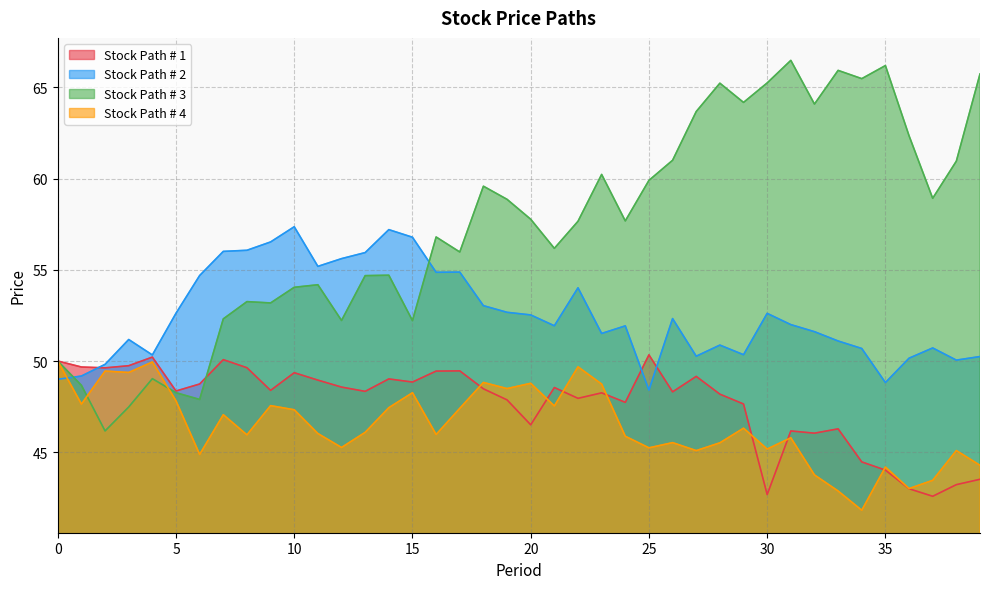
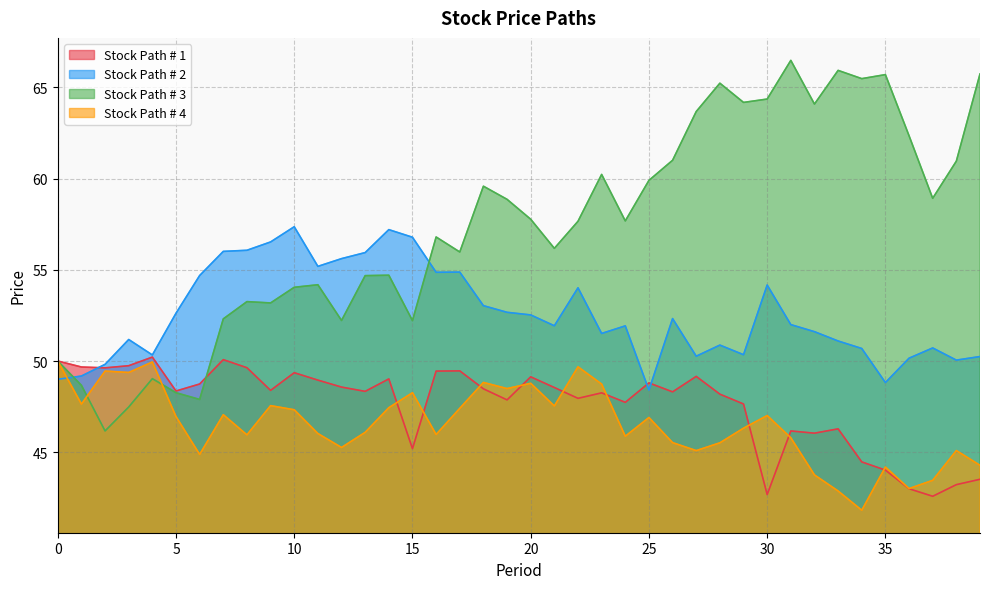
  {
    "Stock Path # 1": {
      "10": 49.4,
-     "15": 48.8,
-     "20": 46.5,
-     "25": 50.3,
+     "15": 45.2,
+     "20": 49.1,
+     "25": 48.8,
      "30": 42.7,
      "35": 44.0
    },
    "Stock Path # 2": {
      "0": 49.0,
      "5": 52.6,
      "10": 57.4,
      "15": 56.8,
      "20": 52.5,
      "25": 48.4,
-     "30": 52.6,
+     "30": 54.2,
      "35": 48.8
    },
    "Stock Path # 3": {
      "10": 54.0,
      "15": 52.2,
      "20": 57.8,
      "25": 59.9,
-     "30": 65.2,
-     "35": 66.2
+     "30": 64.4,
+     "35": 65.7
    },
    "Stock Path # 4": {
-     "5": 47.8,
+     "5": 47.0,
      "10": 47.3,
      "15": 48.3,
      "20": 48.8,
-     "25": 45.2,
-     "30": 45.2,
+     "25": 46.9,
+     "30": 47.0,
      "35": 44.2
    }
  }
